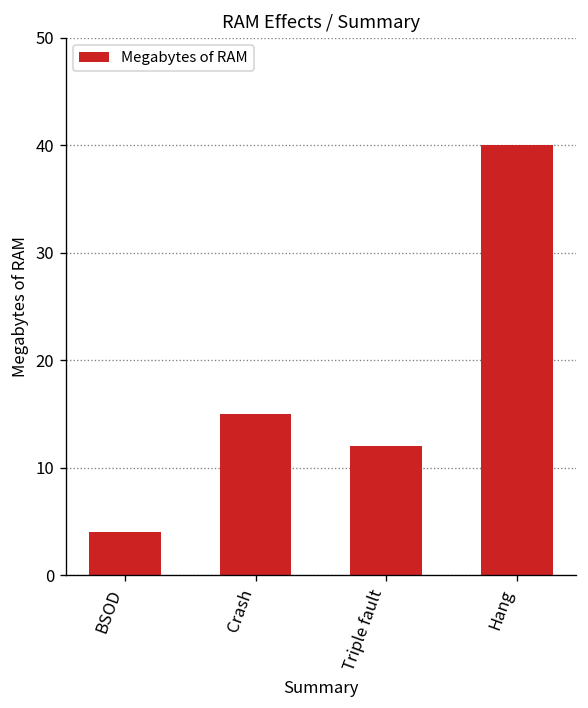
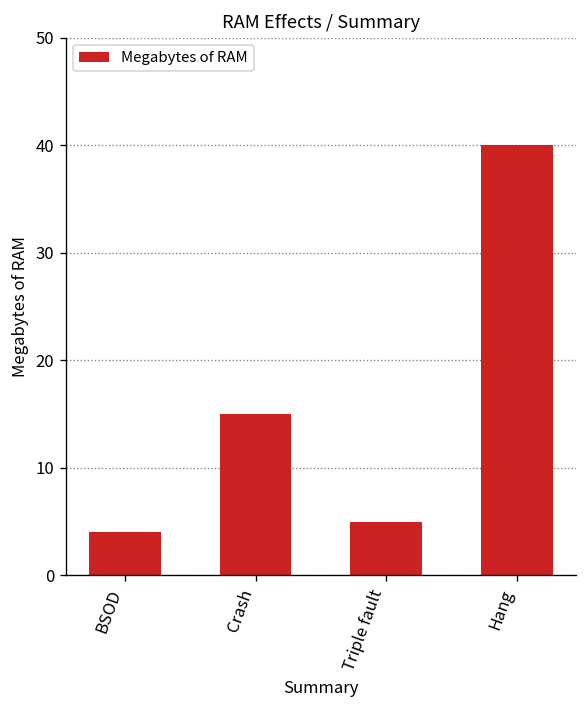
  {
    "BSOD": 4,
    "Crash": 15,
-   "Triple fault": 12,
+   "Triple fault": 5,
    "Hang": 40
  }
